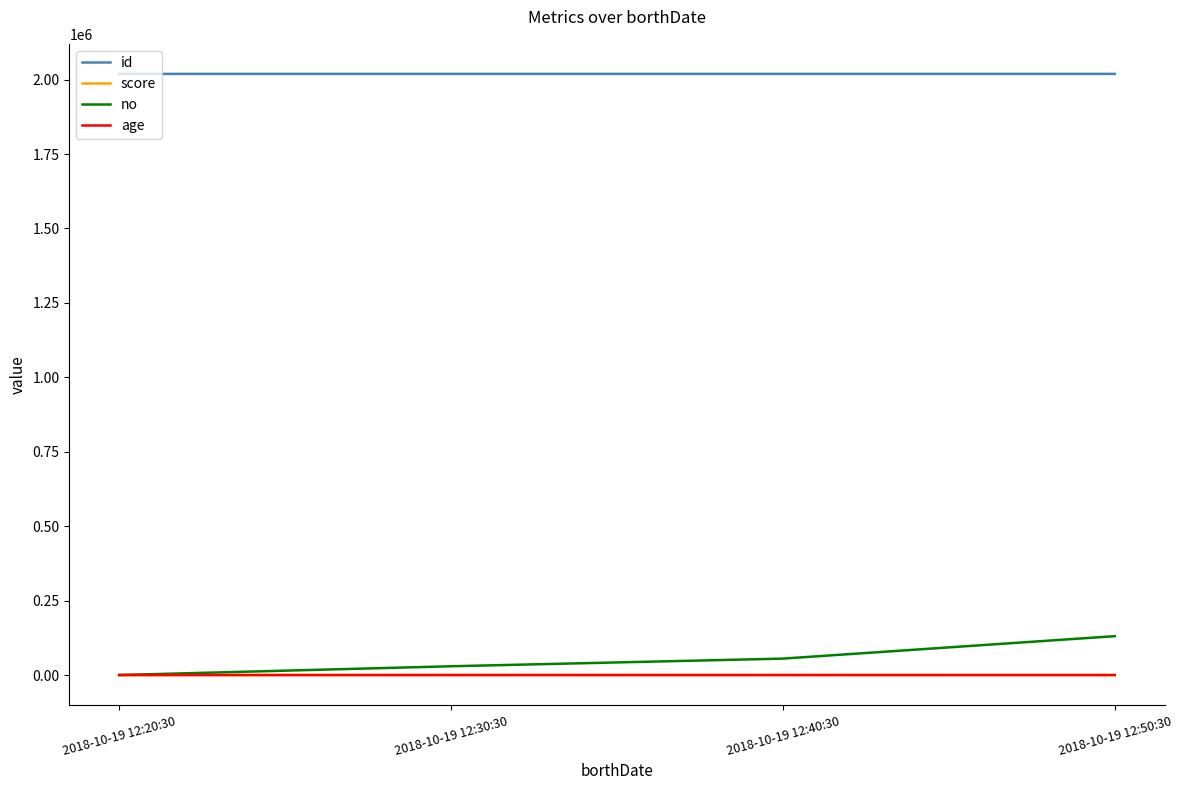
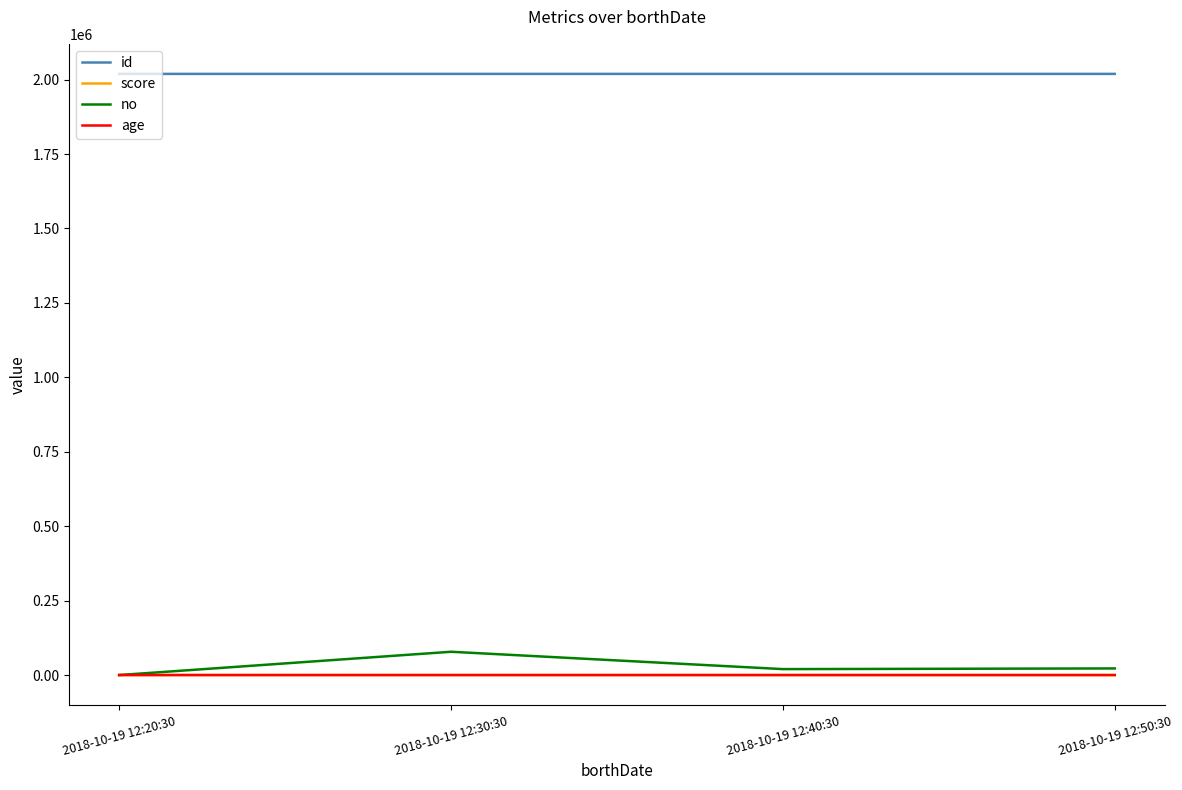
  {
    "id": {
      "2018-10-19 12:30:30": 2020000,
      "2018-10-19 12:40:30": 2020000,
      "2018-10-19 12:50:30": 2020000
    },
    "age": {
      "2018-10-19 12:30:30": 0,
      "2018-10-19 12:40:30": 0,
      "2018-10-19 12:50:30": 0
    },
    "no": {
-     "2018-10-19 12:30:30": 30000,
-     "2018-10-19 12:40:30": 60000,
-     "2018-10-19 12:50:30": 130000
+     "2018-10-19 12:30:30": 80000,
+     "2018-10-19 12:40:30": 20000,
+     "2018-10-19 12:50:30": 20000
    }
  }
